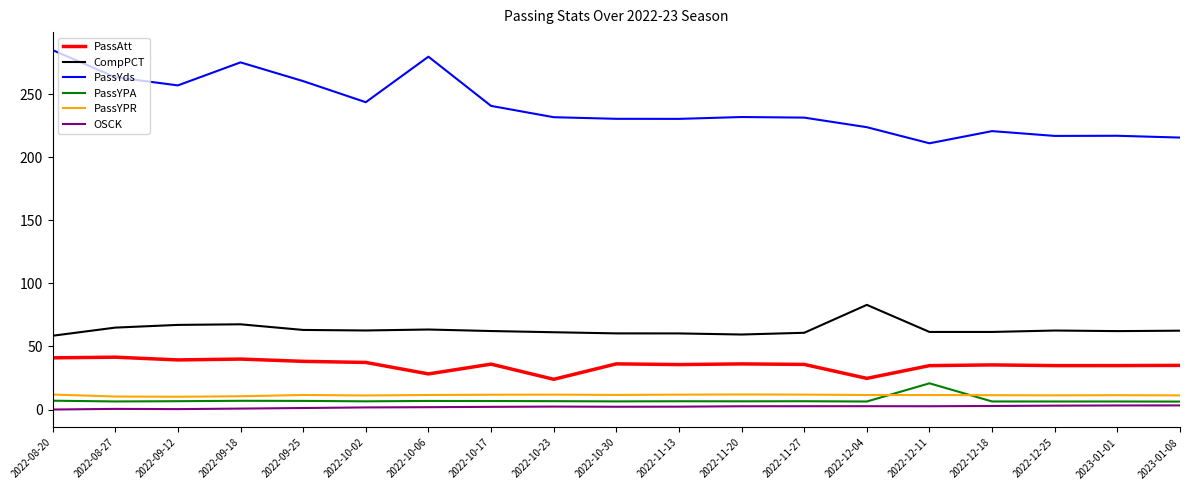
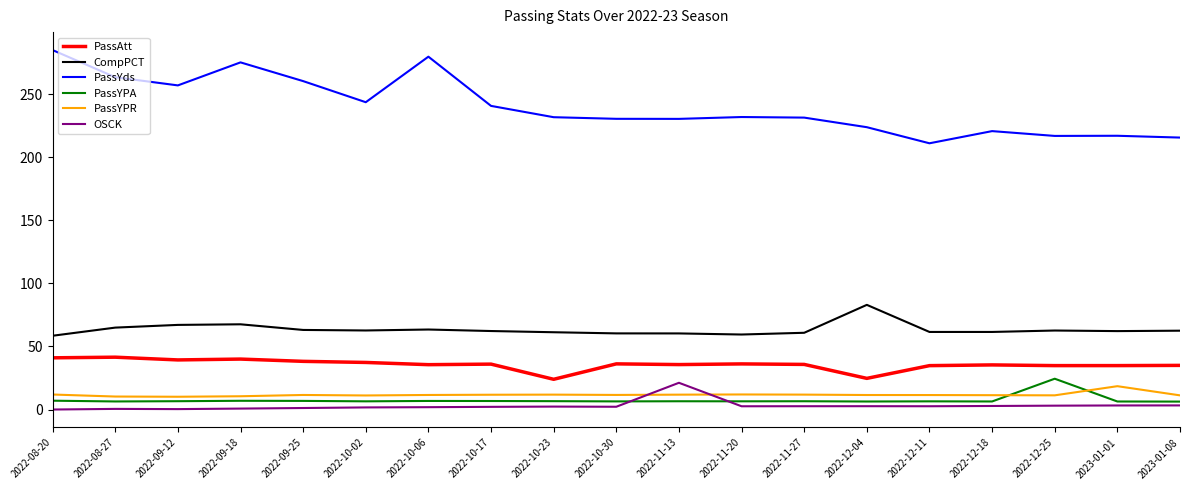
  {
    "PassAtt": {
      "2022-08-20": 41,
      "2022-08-27": 42,
      "2022-09-12": 39,
      "2022-09-18": 40,
      "2022-09-25": 38,
      "2022-10-02": 37,
-     "2022-10-06": 28,
+     "2022-10-06": 36,
      "2022-10-17": 36,
      "2022-10-23": 24,
      "2022-10-30": 36,
      "2022-11-13": 36,
      "2022-11-20": 36,
      "2022-11-27": 36,
      "2022-12-04": 25,
      "2022-12-11": 35,
      "2022-12-18": 35,
      "2022-12-25": 35,
      "2023-01-01": 35,
      "2023-01-08": 35
    },
    "CompPCT": {
      "2022-08-20": 59,
      "2022-08-27": 65,
      "2022-09-12": 67,
      "2022-09-18": 68,
      "2022-09-25": 63,
      "2022-10-02": 63,
      "2022-10-06": 63,
      "2022-10-17": 62,
      "2022-10-23": 61,
      "2022-10-30": 60,
      "2022-11-13": 60,
      "2022-11-20": 59,
      "2022-11-27": 61,
      "2022-12-04": 83,
      "2022-12-11": 62,
      "2022-12-18": 62,
      "2022-12-25": 63,
      "2023-01-01": 62,
      "2023-01-08": 63
    },
    "PassYds": {
      "2022-08-20": 285,
      "2022-09-12": 257,
      "2022-09-18": 275,
      "2022-09-25": 260,
      "2022-10-02": 244,
      "2022-10-06": 280,
      "2022-10-17": 241,
      "2022-10-23": 232,
      "2022-10-30": 231,
      "2022-11-13": 230,
      "2022-11-20": 232,
      "2022-11-27": 231,
      "2022-12-04": 224,
      "2022-12-11": 211,
      "2022-12-18": 221,
      "2022-12-25": 217,
      "2023-01-01": 217,
      "2023-01-08": 216
    },
    "PassYPA": {
      "2022-08-20": 7,
      "2022-08-27": 6,
      "2022-09-12": 7,
      "2022-09-18": 7,
      "2022-09-25": 7,
      "2022-10-02": 7,
      "2022-10-06": 7,
      "2022-10-17": 7,
      "2022-10-23": 7,
      "2022-10-30": 6,
      "2022-11-13": 7,
      "2022-11-20": 7,
      "2022-11-27": 7,
      "2022-12-04": 6,
-     "2022-12-11": 21,
+     "2022-12-11": 6,
      "2022-12-18": 6,
-     "2022-12-25": 6,
+     "2022-12-25": 24,
      "2023-01-01": 6,
      "2023-01-08": 6
    },
    "PassYPR": {
      "2022-08-20": 12,
      "2022-08-27": 10,
      "2022-09-12": 10,
      "2022-09-18": 11,
      "2022-09-25": 12,
      "2022-10-02": 11,
      "2022-10-06": 12,
      "2022-10-17": 12,
      "2022-10-23": 12,
      "2022-10-30": 12,
      "2022-11-13": 12,
      "2022-11-20": 12,
      "2022-11-27": 12,
      "2022-12-04": 12,
      "2022-12-11": 11,
      "2022-12-18": 11,
      "2022-12-25": 11,
-     "2023-01-01": 11,
+     "2023-01-01": 19,
      "2023-01-08": 11
    },
    "OSCK": {
      "2022-08-20": 0,
      "2022-08-27": 1,
      "2022-09-12": 0,
      "2022-09-18": 1,
      "2022-09-25": 1,
      "2022-10-02": 2,
      "2022-10-06": 2,
      "2022-10-17": 2,
      "2022-10-23": 2,
      "2022-10-30": 2,
-     "2022-11-13": 2,
+     "2022-11-13": 21,
      "2022-11-20": 3,
      "2022-11-27": 3,
      "2022-12-04": 3,
      "2022-12-11": 3,
      "2022-12-18": 3,
      "2022-12-25": 3,
      "2023-01-01": 3,
      "2023-01-08": 3
    }
  }
